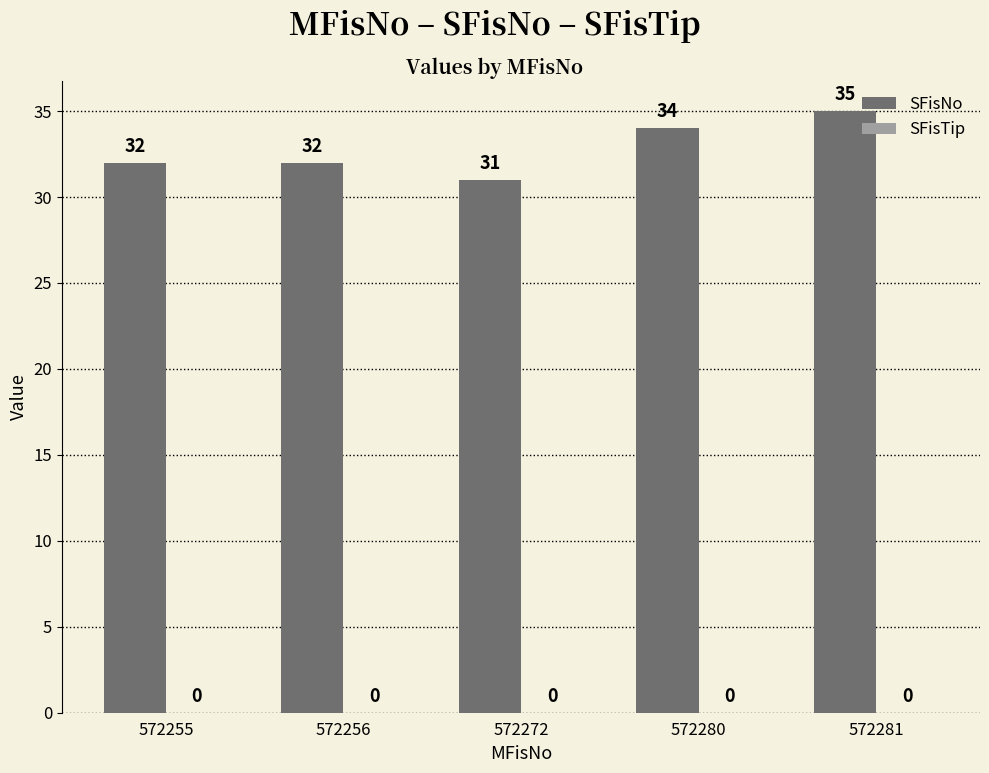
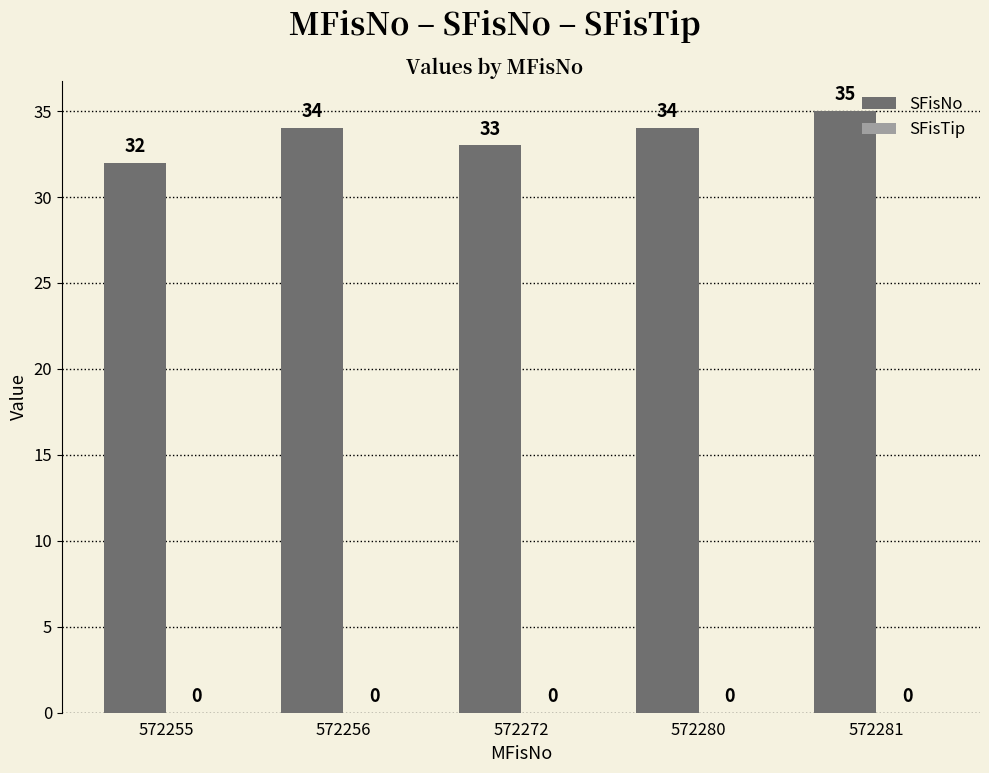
  {
    "SFisNo": {
      "572255": 32,
-     "572256": 32,
-     "572272": 31,
+     "572256": 34,
+     "572272": 33,
      "572280": 34,
      "572281": 35
    },
    "SFisTip": {
      "572255": 0,
      "572256": 0,
      "572272": 0,
      "572280": 0,
      "572281": 0
    }
  }
